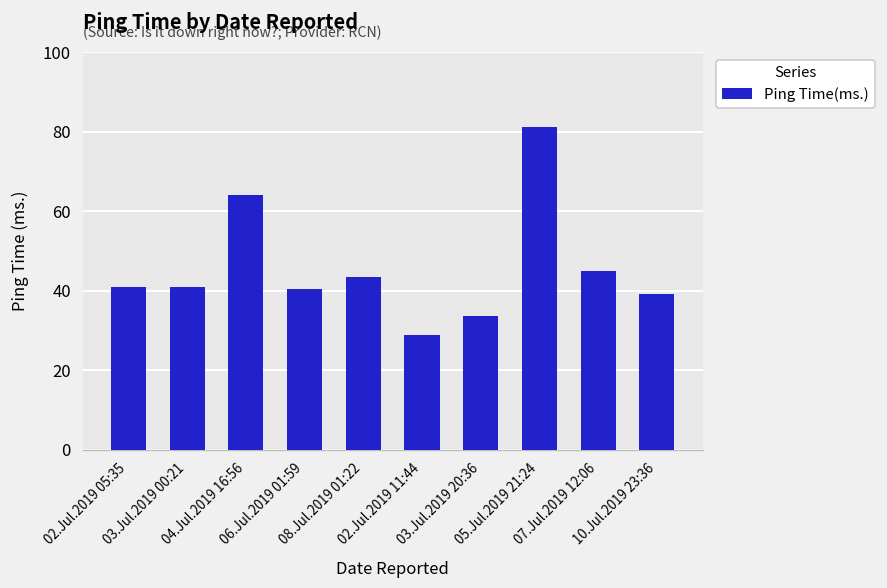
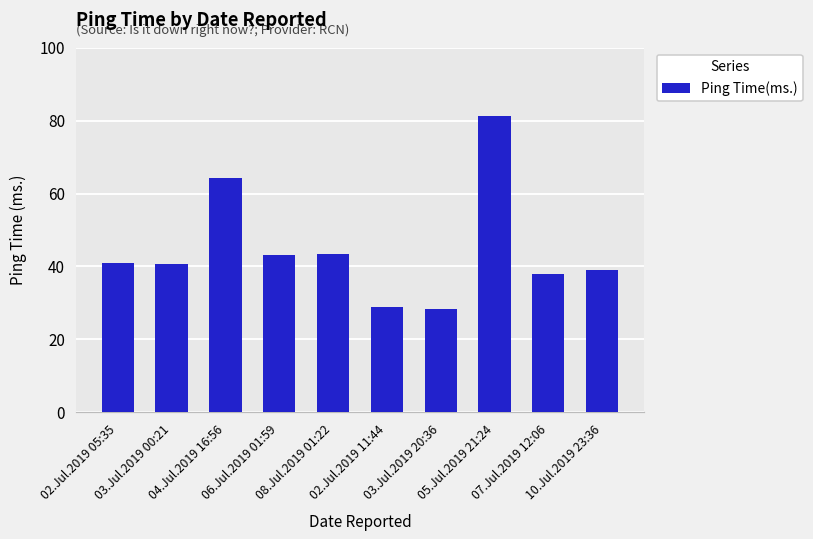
  {
    "02.Jul.2019 05:35": 41,
    "03.Jul.2019 00:21": 41,
    "04.Jul.2019 16:56": 64,
-   "06.Jul.2019 01:59": 41,
+   "06.Jul.2019 01:59": 43,
    "08.Jul.2019 01:22": 43,
    "02.Jul.2019 11:44": 29,
-   "03.Jul.2019 20:36": 34,
+   "03.Jul.2019 20:36": 28,
    "05.Jul.2019 21:24": 81,
-   "07.Jul.2019 12:06": 45,
+   "07.Jul.2019 12:06": 38,
    "10.Jul.2019 23:36": 39
  }
